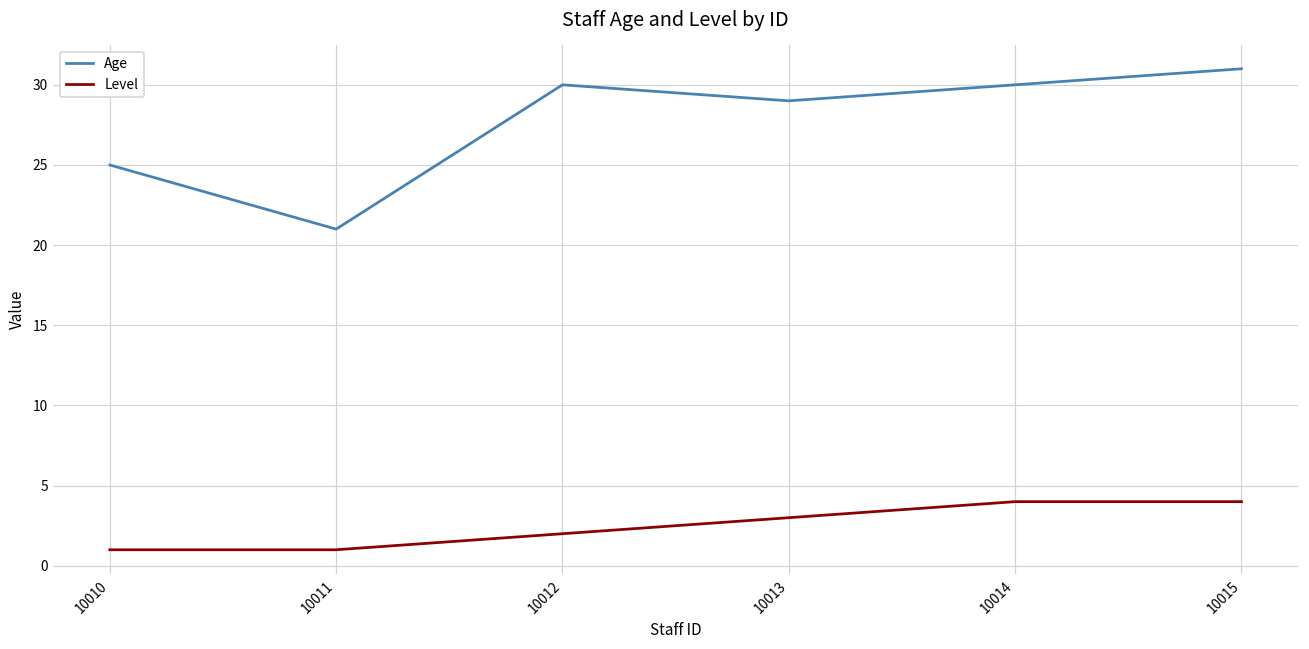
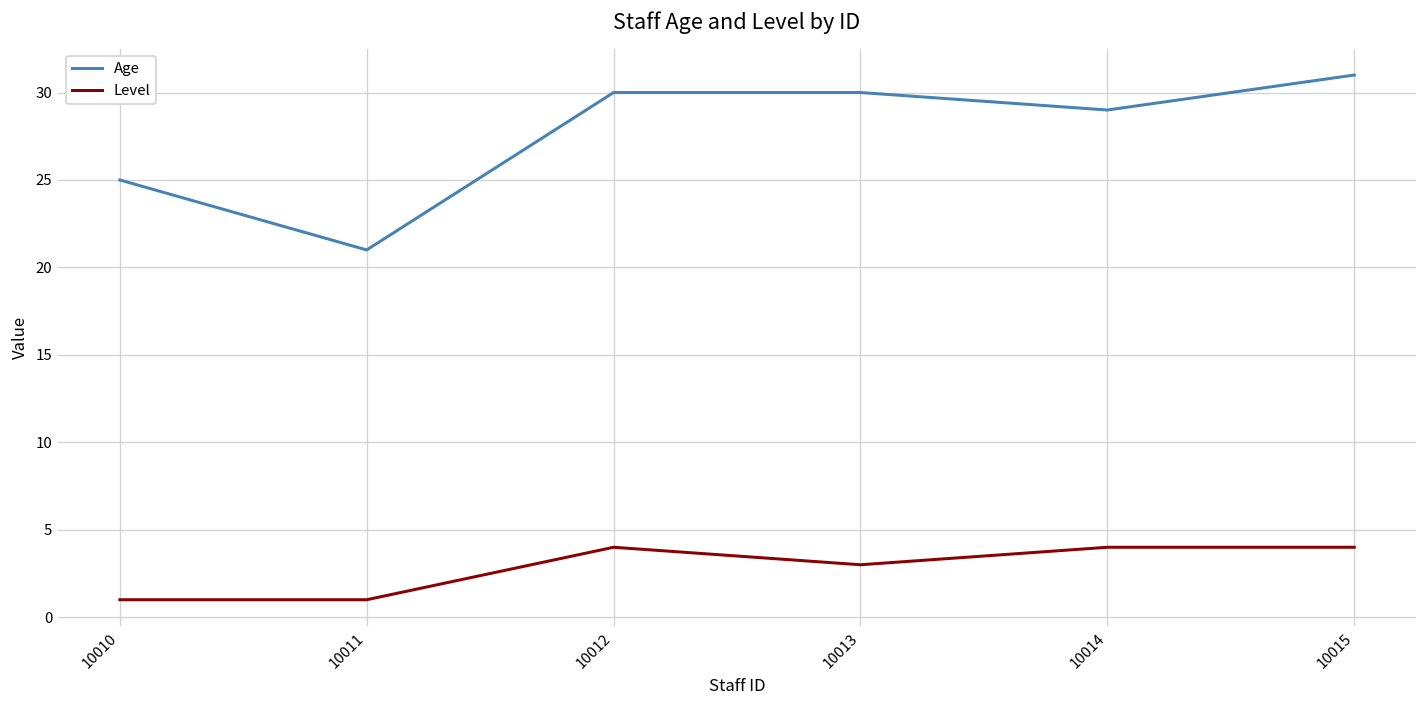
  {
    "Age": {
      "10010": 25,
      "10011": 21,
      "10012": 30,
-     "10013": 29,
-     "10014": 30,
+     "10013": 30,
+     "10014": 29,
      "10015": 31
    },
    "Level": {
      "10010": 1,
      "10011": 1,
-     "10012": 2,
+     "10012": 4,
      "10013": 3,
      "10014": 4,
      "10015": 4
    }
  }
